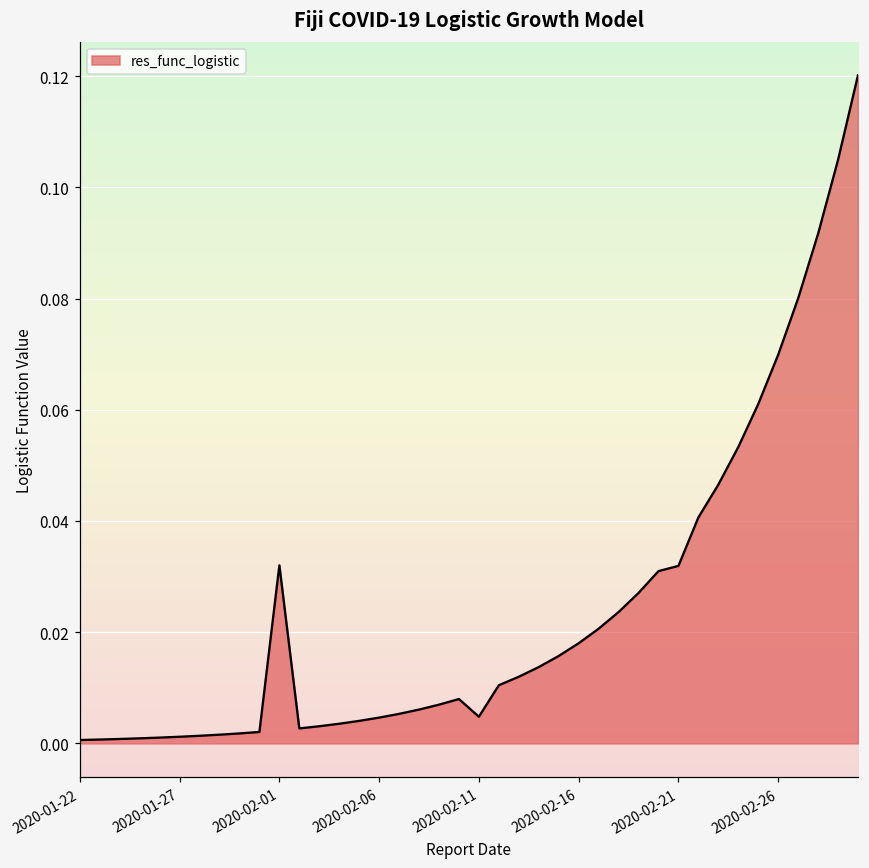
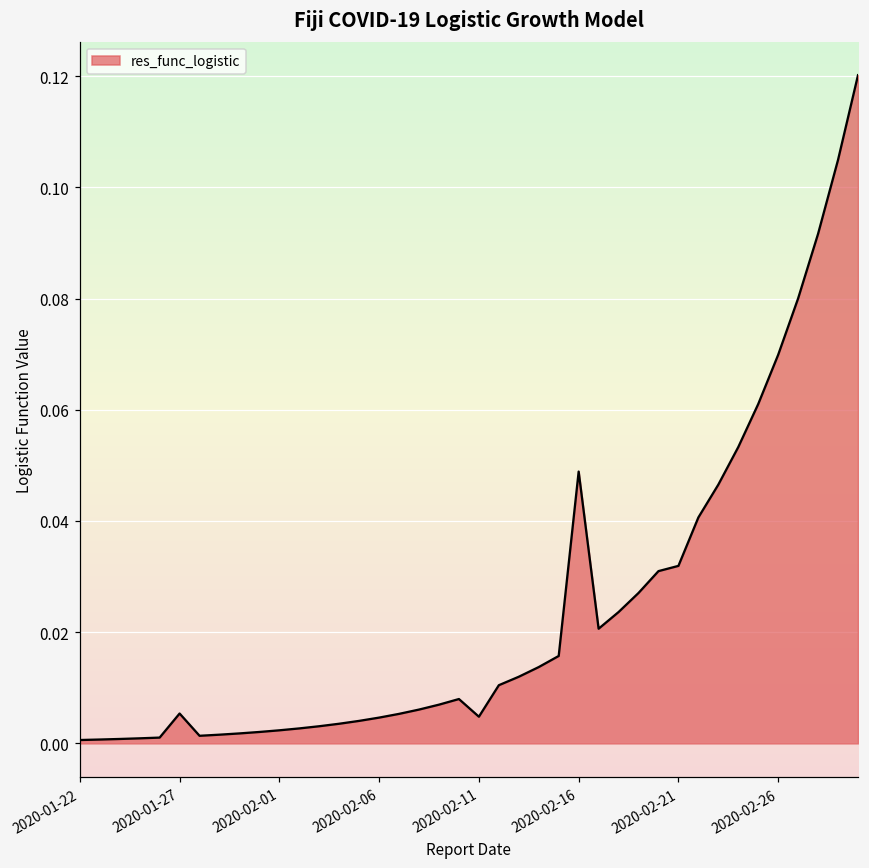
  {
    "2020-01-22": 0.001,
-   "2020-01-27": 0.001,
-   "2020-02-01": 0.032,
+   "2020-01-27": 0.005,
+   "2020-02-01": 0.002,
    "2020-02-06": 0.005,
    "2020-02-11": 0.005,
-   "2020-02-16": 0.018,
+   "2020-02-16": 0.049,
    "2020-02-21": 0.032,
    "2020-02-26": 0.070
  }
